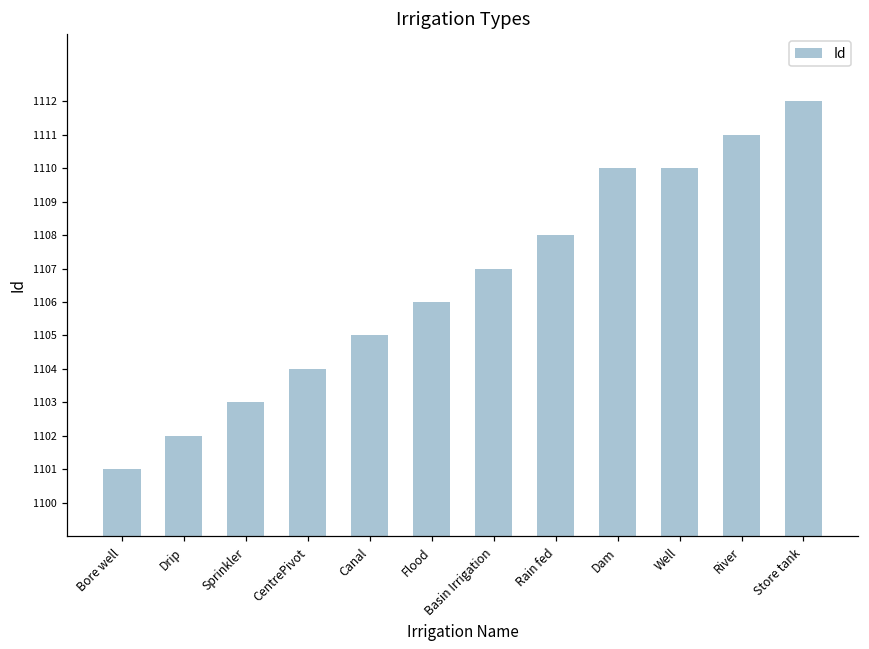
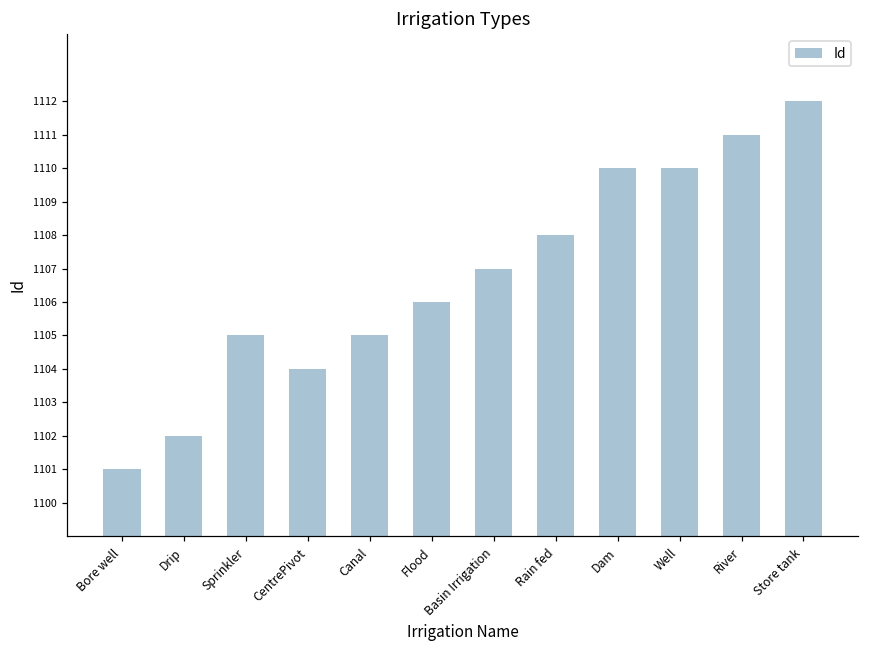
  {
    "Bore well": 1101,
    "Drip": 1102,
-   "Sprinkler": 1103,
+   "Sprinkler": 1105,
    "CentrePivot": 1104,
    "Canal": 1105,
    "Flood": 1106,
    "Basin Irrigation": 1107,
    "Rain fed": 1108,
    "Dam": 1110,
    "Well": 1110,
    "River": 1111,
    "Store tank": 1112
  }
